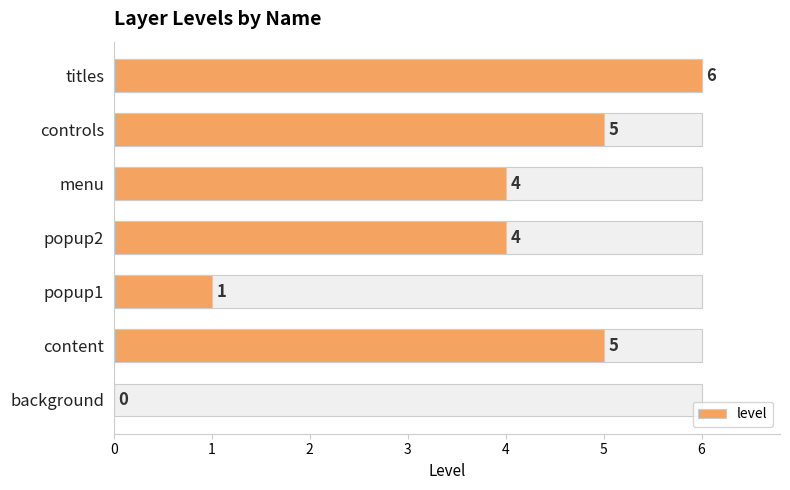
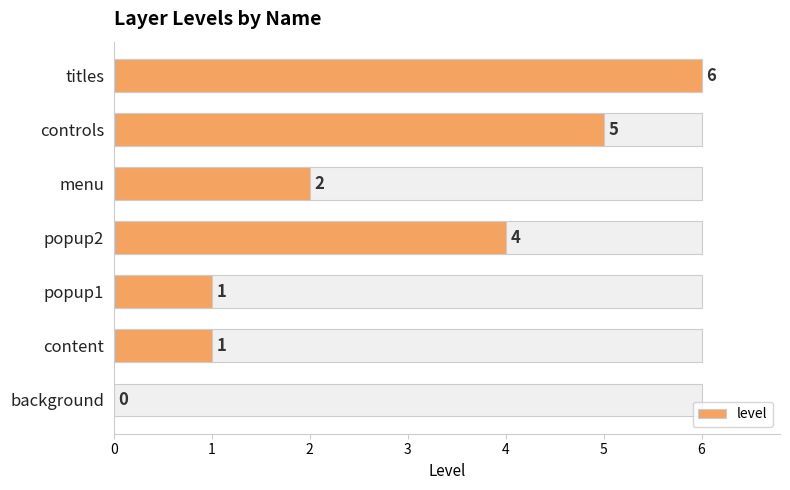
  {
    "level": {
      "titles": 6,
-     "menu": 4,
-     "content": 5,
+     "menu": 2,
+     "content": 1,
      "background": 0
    }
  }
